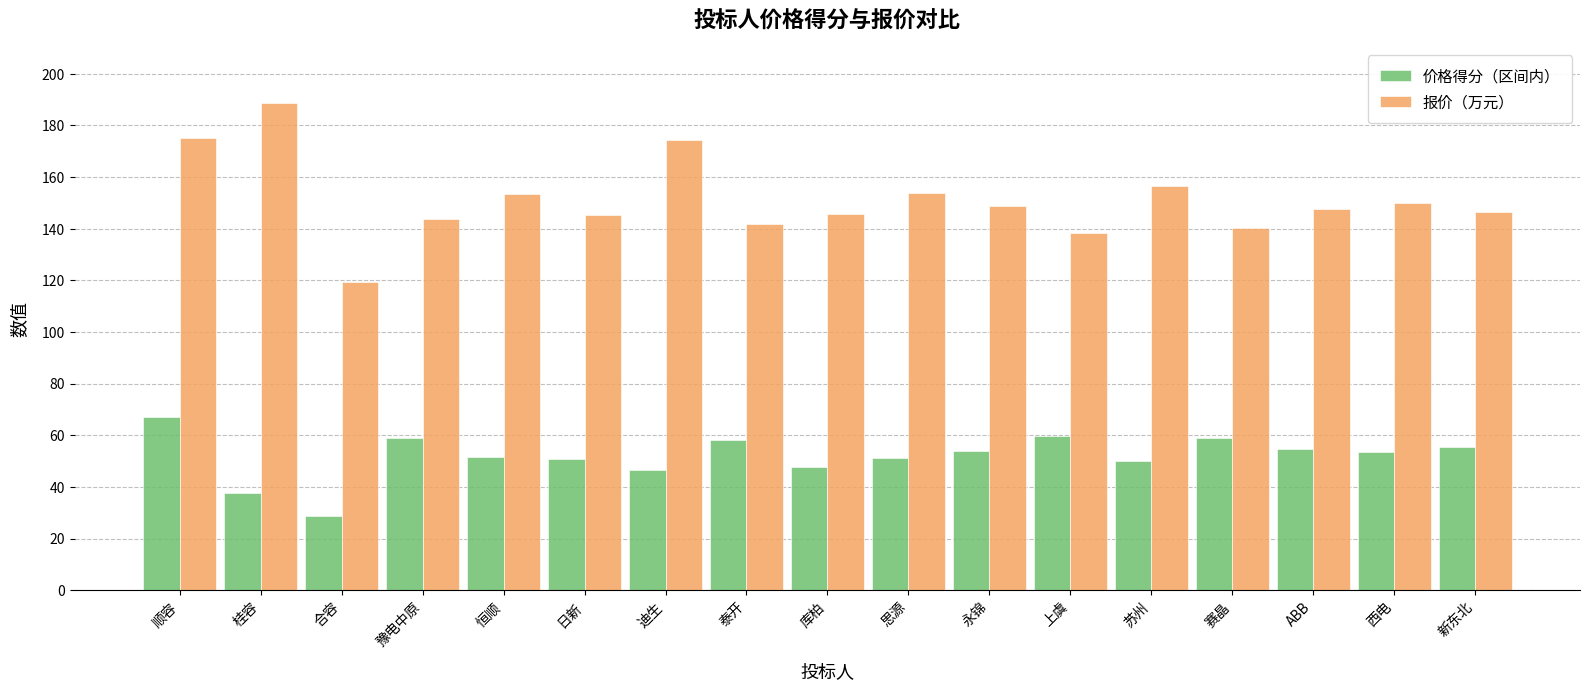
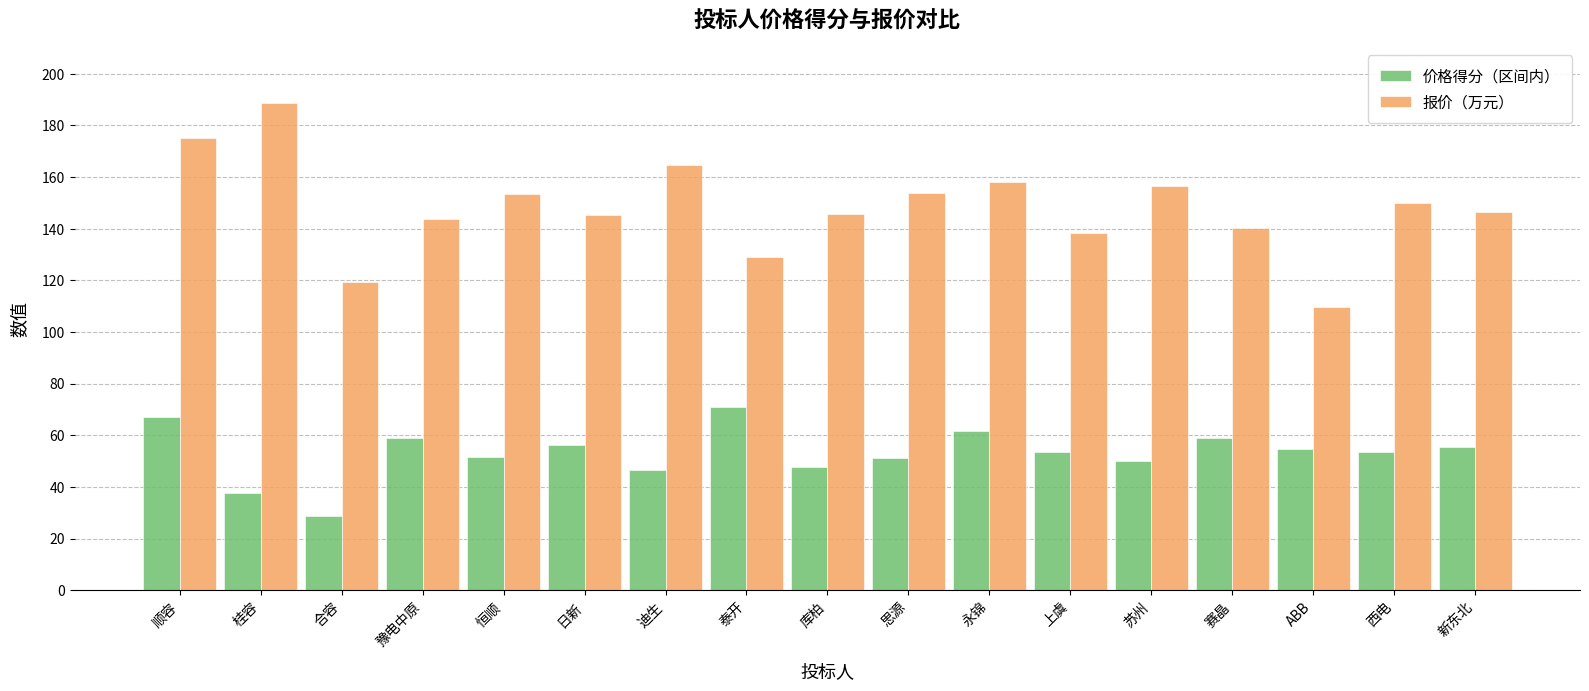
  {
    "价格得分（区间内）": {
      "顺容": 67,
      "桂容": 38,
      "合容": 29,
      "豫电中原": 59,
      "恒顺": 52,
-     "日新": 51,
+     "日新": 56,
      "迪生": 46,
-     "泰开": 58,
+     "泰开": 71,
      "库柏": 48,
      "思源": 51,
-     "永锦": 54,
-     "上虞": 60,
+     "永锦": 62,
+     "上虞": 54,
      "苏州": 50,
      "赛晶": 59,
      "ABB": 55,
      "西电": 53,
      "新东北": 55
    },
    "报价（万元）": {
      "顺容": 175,
      "桂容": 189,
      "合容": 119,
      "豫电中原": 144,
      "恒顺": 154,
      "日新": 145,
-     "迪生": 174,
-     "泰开": 142,
+     "迪生": 165,
+     "泰开": 129,
      "库柏": 146,
      "思源": 154,
-     "永锦": 149,
+     "永锦": 158,
      "上虞": 138,
      "苏州": 157,
      "赛晶": 140,
-     "ABB": 148,
+     "ABB": 110,
      "西电": 150,
      "新东北": 146
    }
  }
